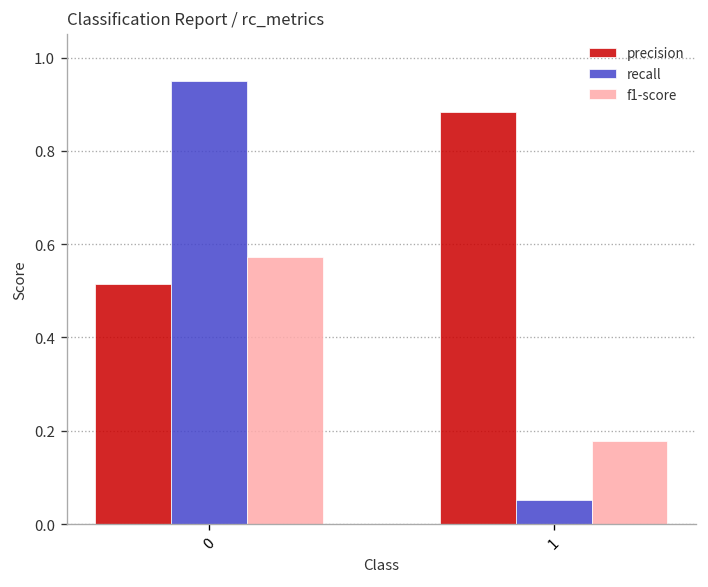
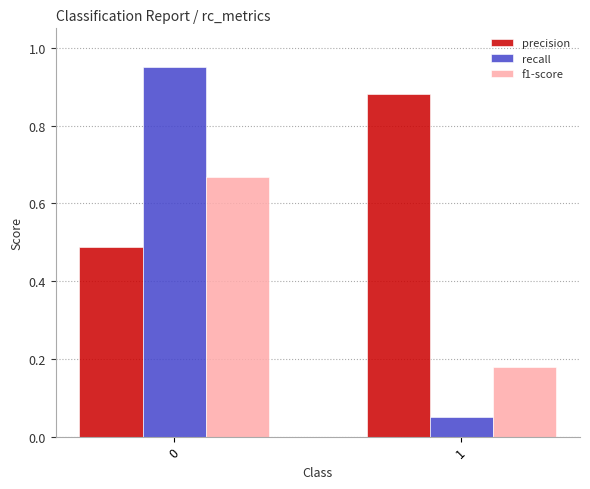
  {
    "precision": {
-     "0": 0.51,
+     "0": 0.49,
      "1": 0.88
    },
    "recall": {
      "0": 0.95,
      "1": 0.05
    },
    "f1-score": {
-     "0": 0.57,
+     "0": 0.67,
      "1": 0.18
    }
  }
